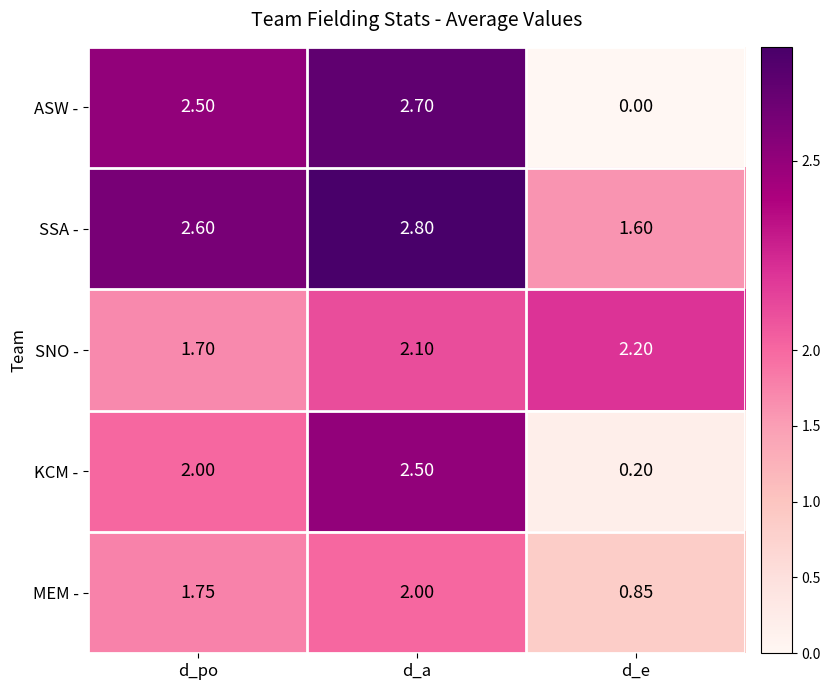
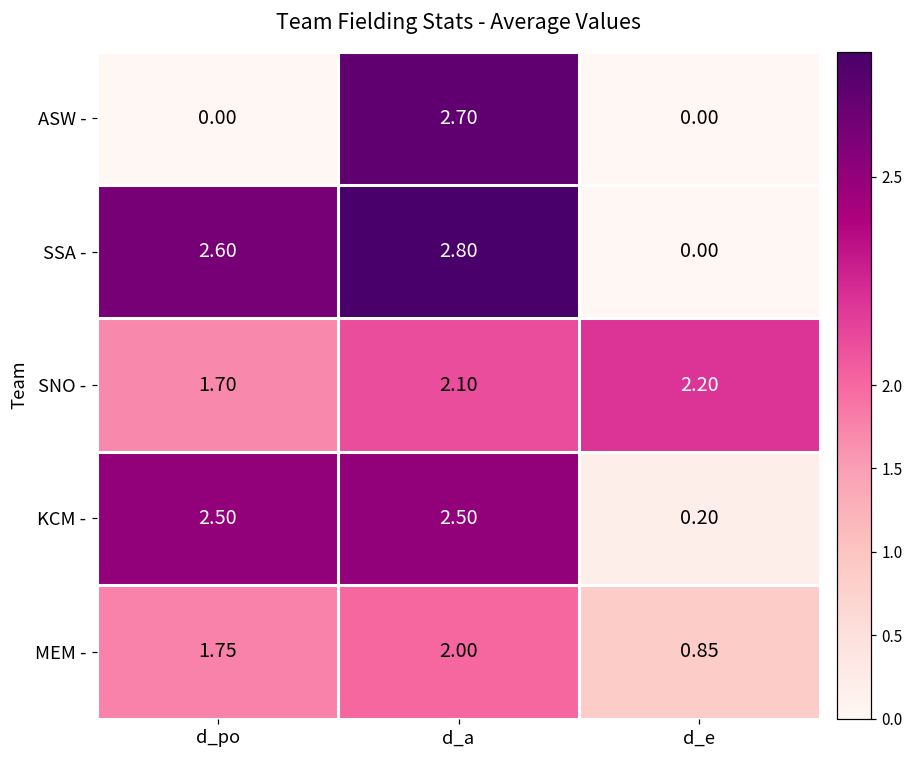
  {
    "ASW -": {
-     "d_po": 2.50,
+     "d_po": 0.00,
      "d_a": 2.70,
      "d_e": 0.00
    },
    "SSA -": {
      "d_po": 2.60,
      "d_a": 2.80,
-     "d_e": 1.60
+     "d_e": 0.00
    },
    "SNO -": {
      "d_po": 1.70,
      "d_a": 2.10,
      "d_e": 2.20
    },
    "KCM -": {
-     "d_po": 2.00,
+     "d_po": 2.50,
      "d_a": 2.50,
      "d_e": 0.20
    },
    "MEM -": {
      "d_po": 1.75,
      "d_a": 2.00,
      "d_e": 0.85
    }
  }
